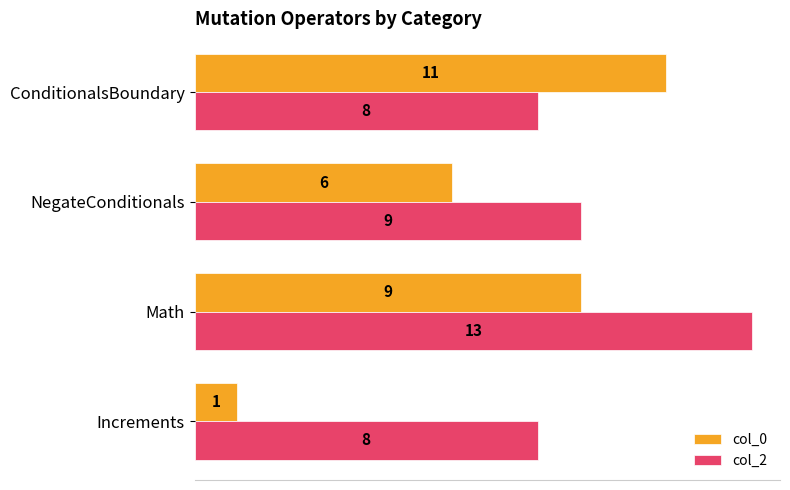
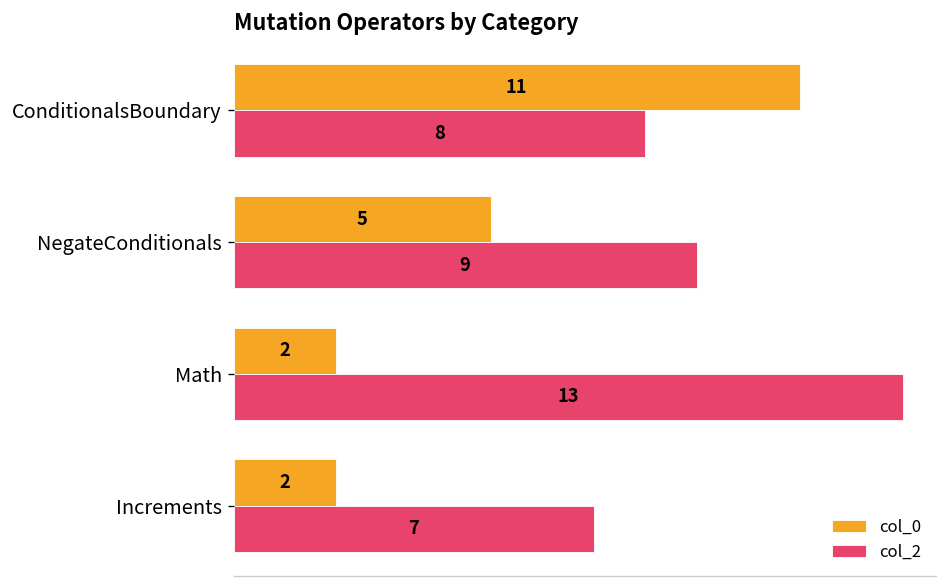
  {
    "col_0": {
      "ConditionalsBoundary": 11,
-     "NegateConditionals": 6,
-     "Math": 9,
-     "Increments": 1
+     "NegateConditionals": 5,
+     "Math": 2,
+     "Increments": 2
    },
    "col_2": {
      "ConditionalsBoundary": 8,
      "NegateConditionals": 9,
      "Math": 13,
-     "Increments": 8
+     "Increments": 7
    }
  }
